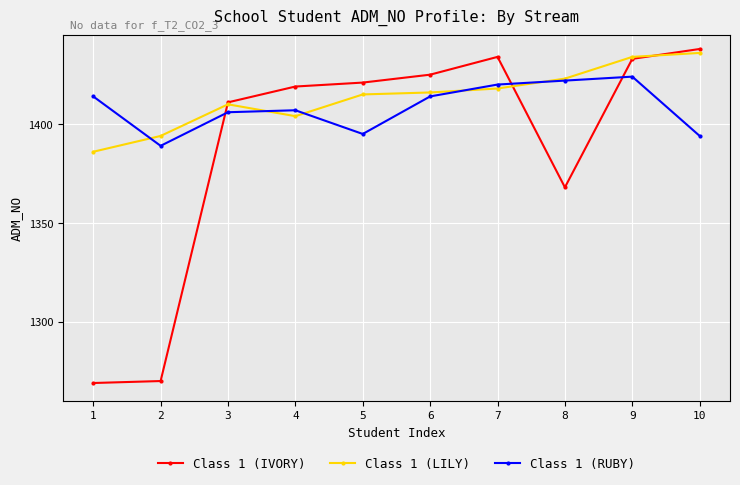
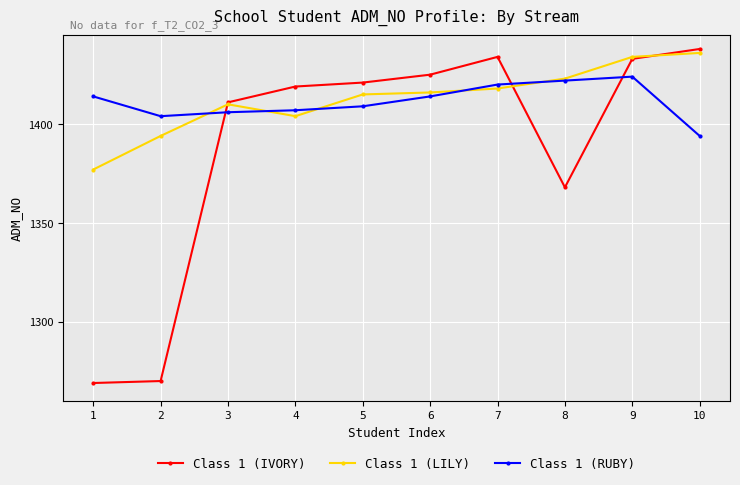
  {
    "Class 1 (IVORY)": {
      "1": 1269,
      "2": 1270,
      "4": 1419,
      "5": 1421,
      "6": 1425,
      "7": 1434,
      "8": 1368,
      "10": 1438
    },
    "Class 1 (LILY)": {
-     "1": 1386,
+     "1": 1377,
      "2": 1394,
      "4": 1404,
      "5": 1415,
      "6": 1416,
      "7": 1418,
      "10": 1436
    },
    "Class 1 (RUBY)": {
      "1": 1414,
-     "2": 1389,
+     "2": 1404,
      "3": 1406,
      "4": 1407,
-     "5": 1395,
+     "5": 1409,
      "6": 1414,
      "7": 1420,
      "9": 1424,
      "10": 1394
    }
  }
